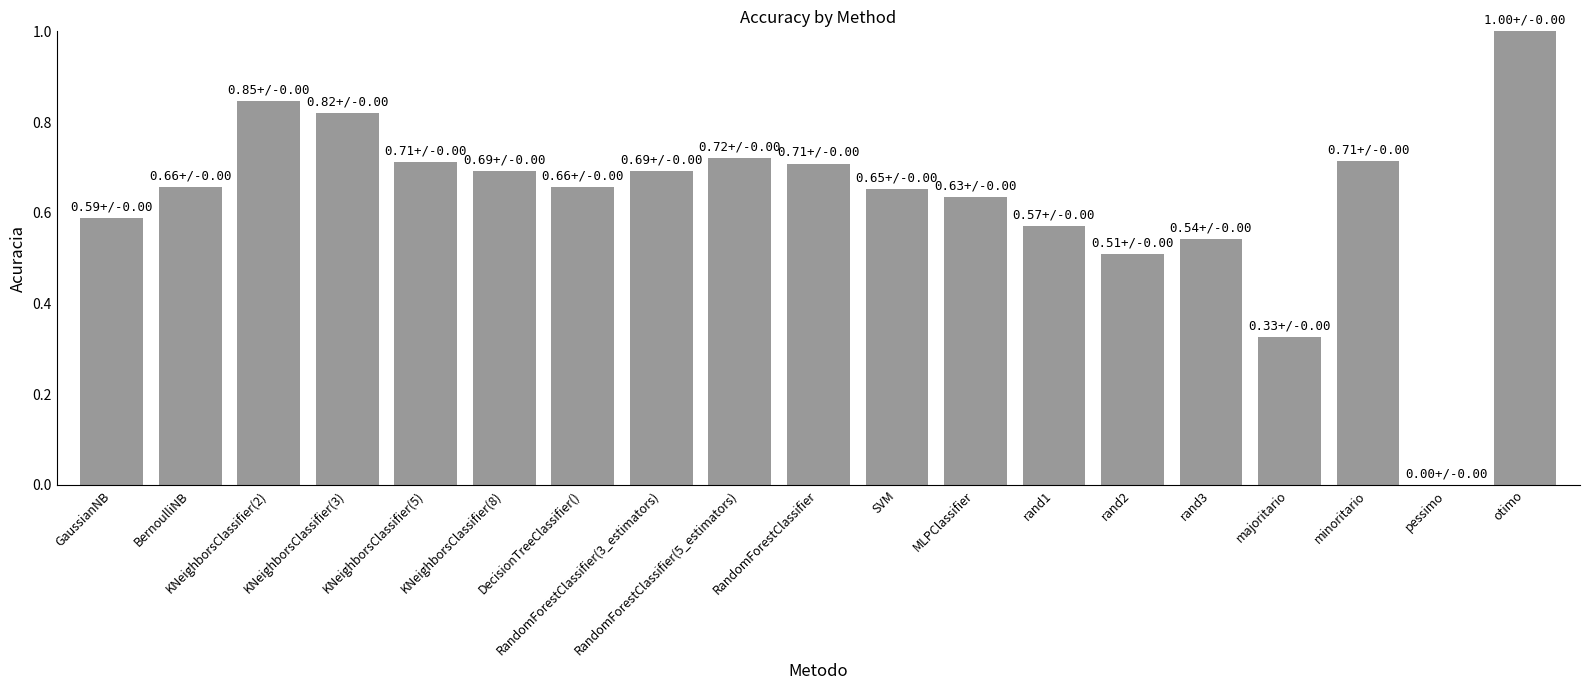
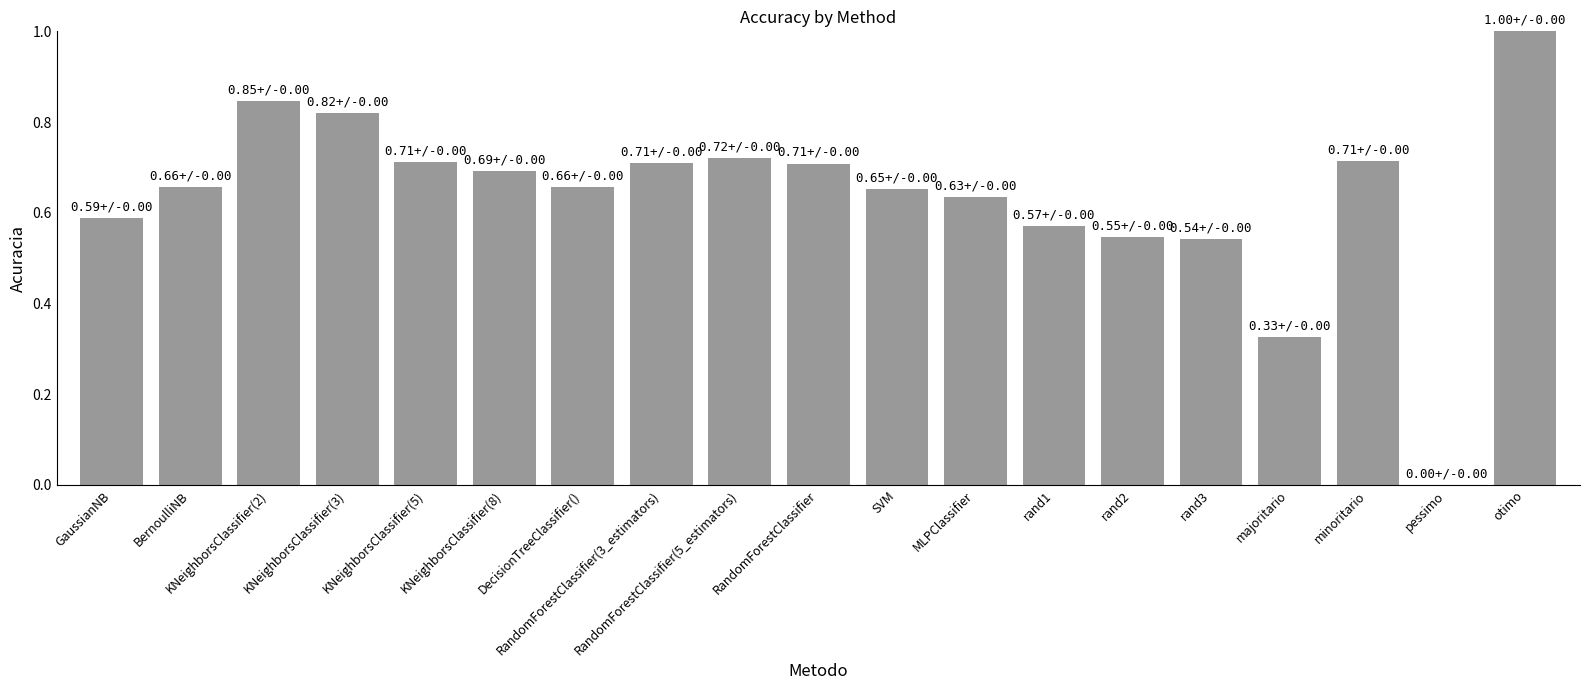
  {
    "GaussianNB": "0.59+/",
    "BernoulliNB": "0.66+/",
    "KNeighborsClassifier(2)": "0.85+/",
    "KNeighborsClassifier(3)": "0.82+/",
    "KNeighborsClassifier(5)": "0.71+/",
    "KNeighborsClassifier(8)": "0.69+/",
    "DecisionTreeClassifier()": "0.66+/",
-   "RandomForestClassifier(3_estimators)": "0.69+/",
+   "RandomForestClassifier(3_estimators)": "0.71+/",
    "RandomForestClassifier(5_estimators)": "0.72+/",
    "RandomForestClassifier": "0.71+/",
    "SVM": "0.65+/",
    "MLPClassifier": "0.63+/",
    "rand1": "0.57+/",
-   "rand2": "0.51+/",
+   "rand2": "0.55+/",
    "rand3": "0.54+/",
    "majoritario": "0.33+/",
    "minoritario": "0.71+/",
    "pessimo": "0.00+/",
    "otimo": "1.00+/"
  }
